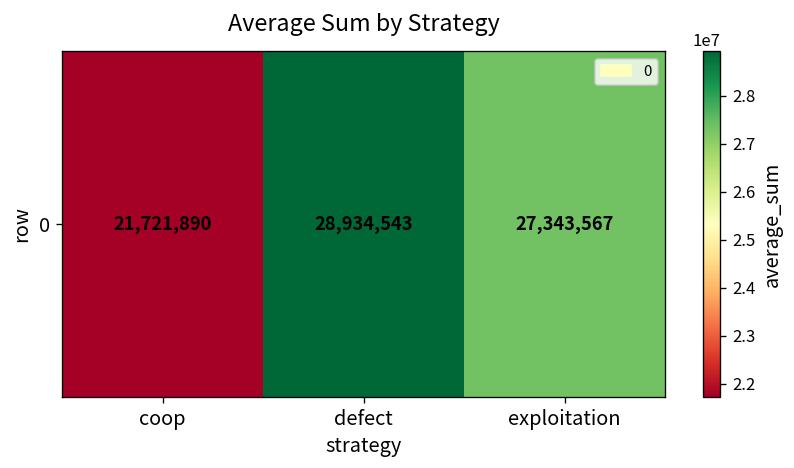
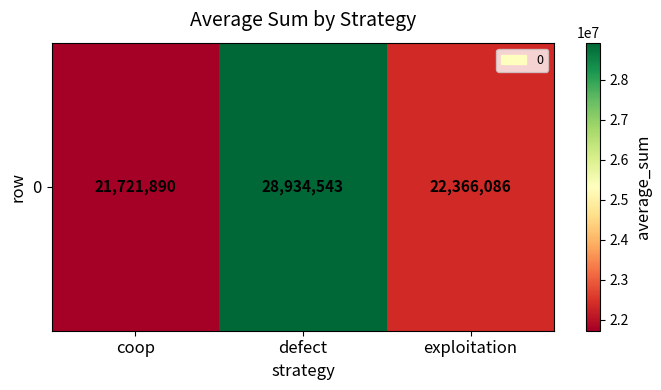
  {
    "0": {
      "coop": "21,721,890",
      "defect": "28,934,543",
-     "exploitation": "27,343,567"
+     "exploitation": "22,366,086"
    }
  }
